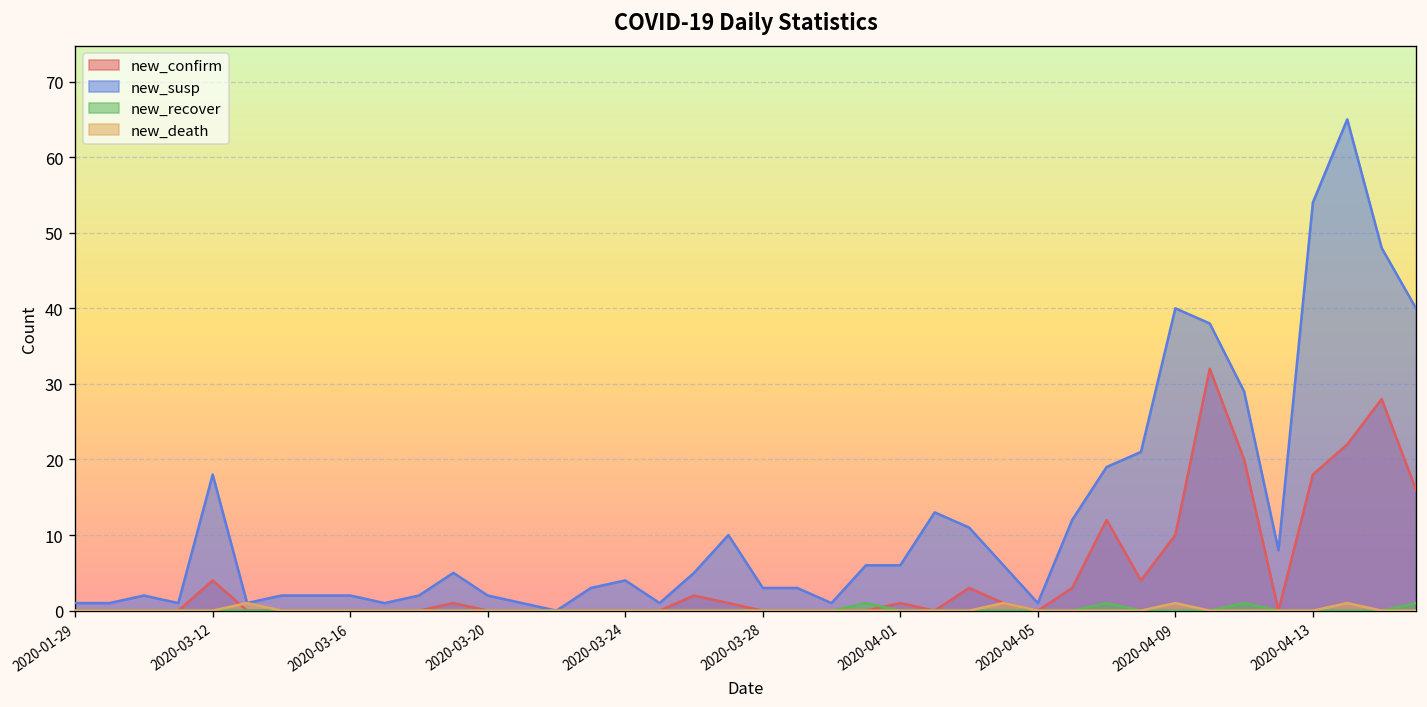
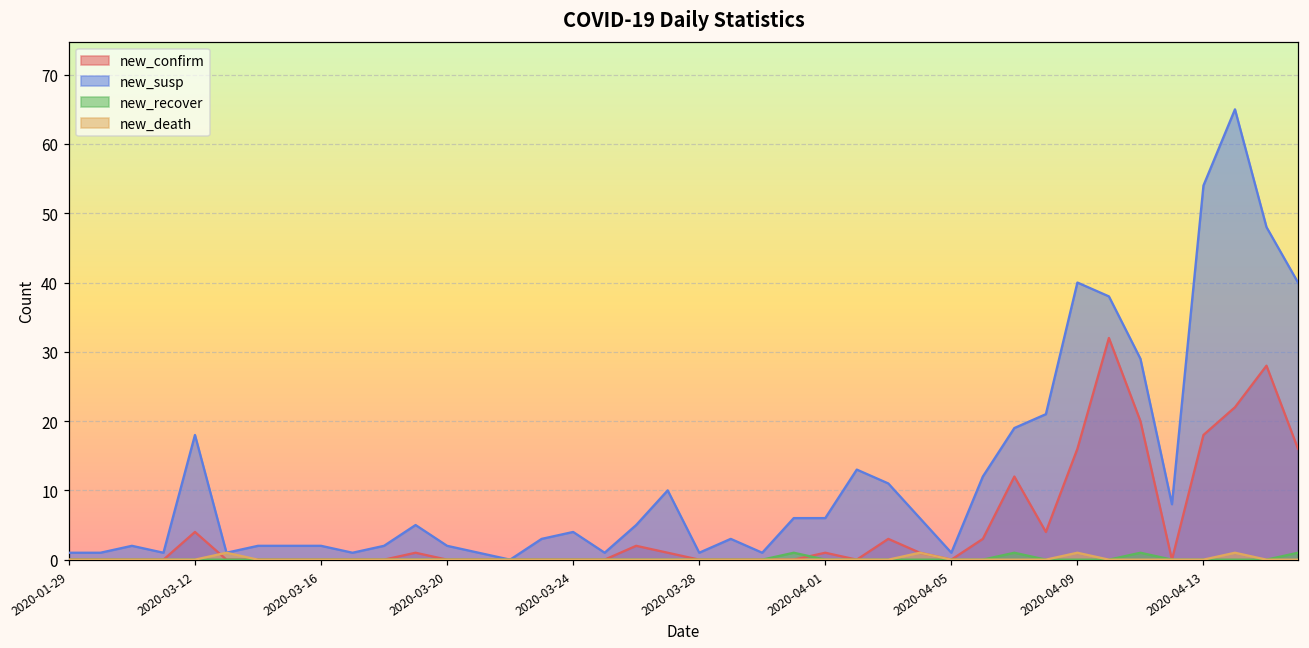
  {
    "new_confirm": {
      "2020-03-12": 4,
      "2020-04-01": 1,
-     "2020-04-09": 10,
+     "2020-04-09": 16,
      "2020-04-13": 18
    },
    "new_susp": {
      "2020-01-29": 1,
      "2020-03-12": 18,
      "2020-03-16": 2,
      "2020-03-20": 2,
      "2020-03-24": 4,
-     "2020-03-28": 3,
+     "2020-03-28": 1,
      "2020-04-01": 6,
      "2020-04-05": 1,
      "2020-04-09": 40,
      "2020-04-13": 54
    },
    "new_recover": {
      "2020-04-09": 0
    },
    "new_death": {
      "2020-04-09": 1
    }
  }
